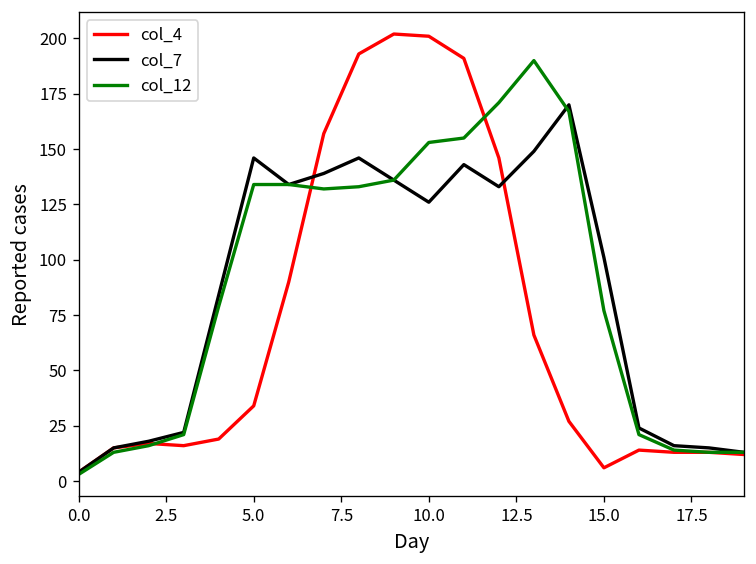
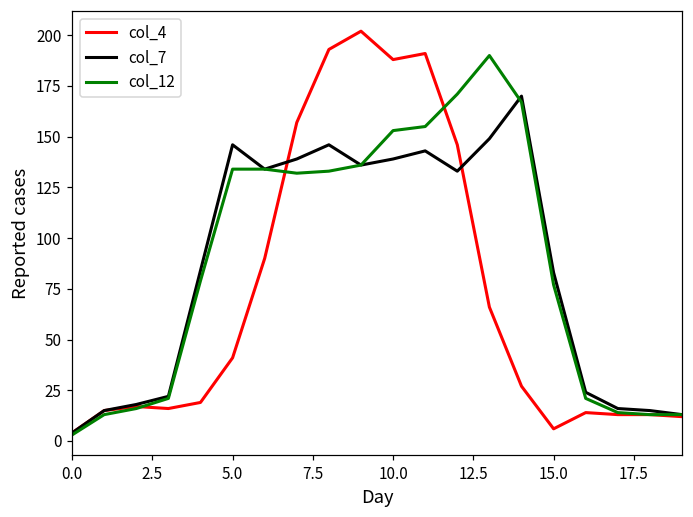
  {
    "col_4": {
-     "5.0": 34,
-     "10.0": 201,
+     "5.0": 41,
+     "10.0": 188,
      "15.0": 6
    },
    "col_7": {
      "5.0": 146,
-     "10.0": 126,
-     "15.0": 101
+     "10.0": 139,
+     "15.0": 83
    },
    "col_12": {
      "5.0": 134,
      "10.0": 153,
      "15.0": 77
    }
  }
